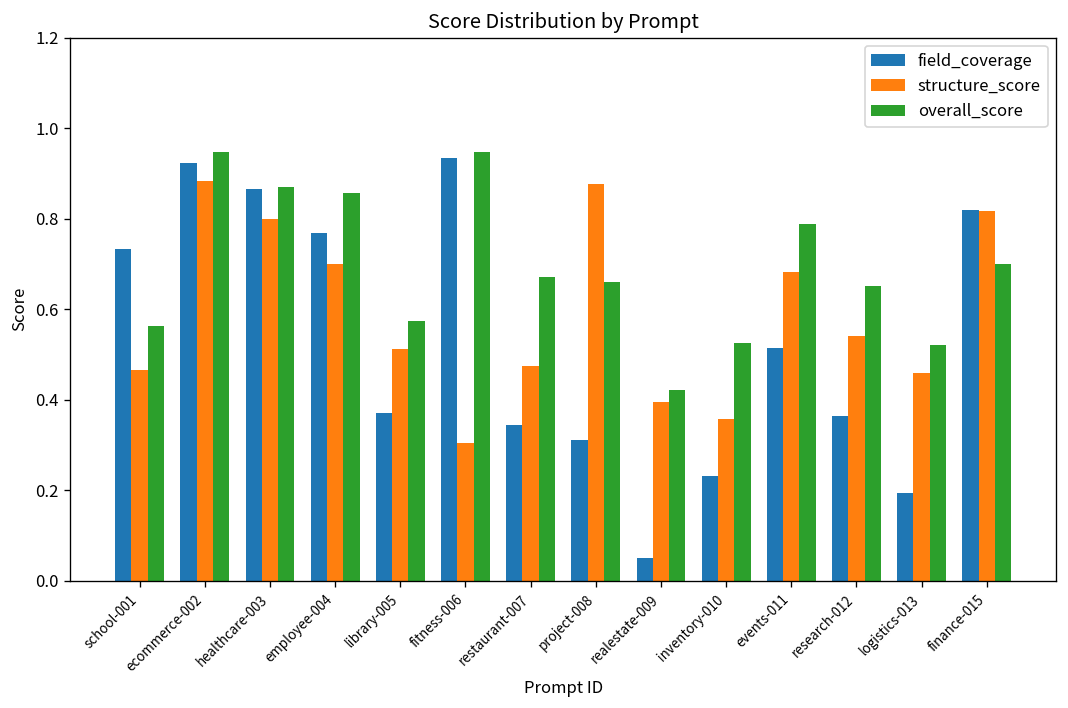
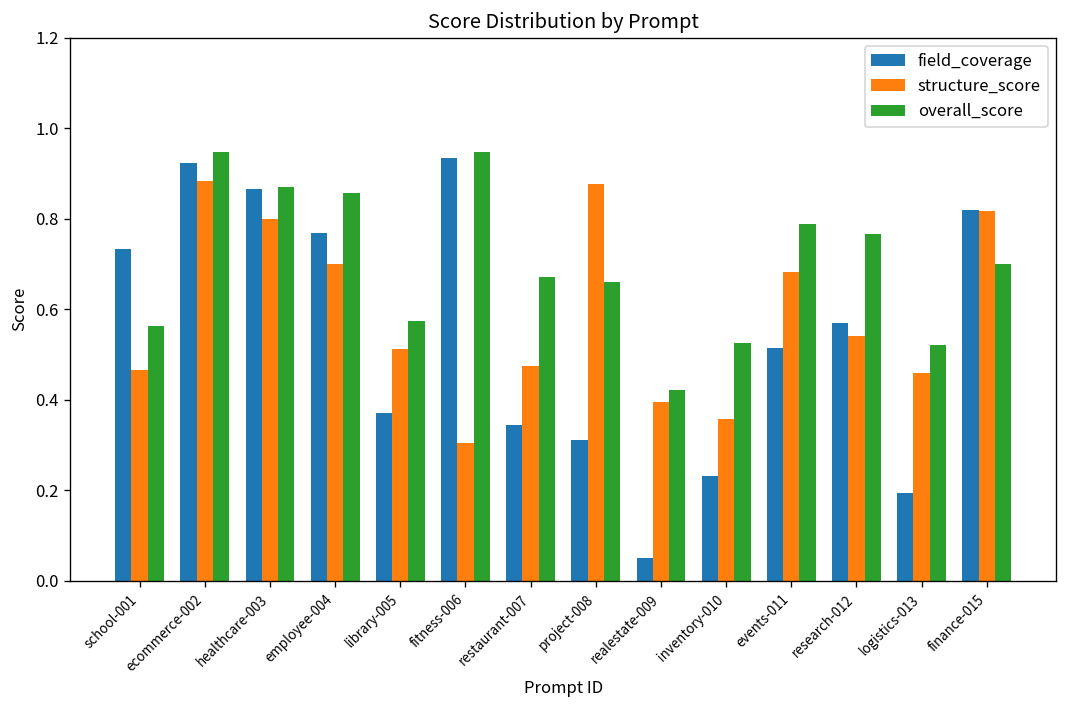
  {
    "field_coverage": {
      "school-001": 0.73,
      "ecommerce-002": 0.92,
      "healthcare-003": 0.87,
      "employee-004": 0.77,
      "library-005": 0.37,
      "fitness-006": 0.93,
      "restaurant-007": 0.34,
      "project-008": 0.31,
      "realestate-009": 0.05,
      "inventory-010": 0.23,
      "events-011": 0.52,
-     "research-012": 0.36,
+     "research-012": 0.57,
      "logistics-013": 0.20,
      "finance-015": 0.82
    },
    "structure_score": {
      "school-001": 0.47,
      "ecommerce-002": 0.88,
      "healthcare-003": 0.80,
      "employee-004": 0.70,
      "library-005": 0.51,
      "fitness-006": 0.30,
      "restaurant-007": 0.48,
      "project-008": 0.88,
      "realestate-009": 0.40,
      "inventory-010": 0.36,
      "events-011": 0.68,
      "research-012": 0.54,
      "logistics-013": 0.46,
      "finance-015": 0.82
    },
    "overall_score": {
      "school-001": 0.56,
      "ecommerce-002": 0.95,
      "healthcare-003": 0.87,
      "employee-004": 0.86,
      "library-005": 0.57,
      "fitness-006": 0.95,
      "restaurant-007": 0.67,
      "project-008": 0.66,
      "realestate-009": 0.42,
      "inventory-010": 0.53,
      "events-011": 0.79,
-     "research-012": 0.65,
+     "research-012": 0.77,
      "logistics-013": 0.52,
      "finance-015": 0.70
    }
  }
